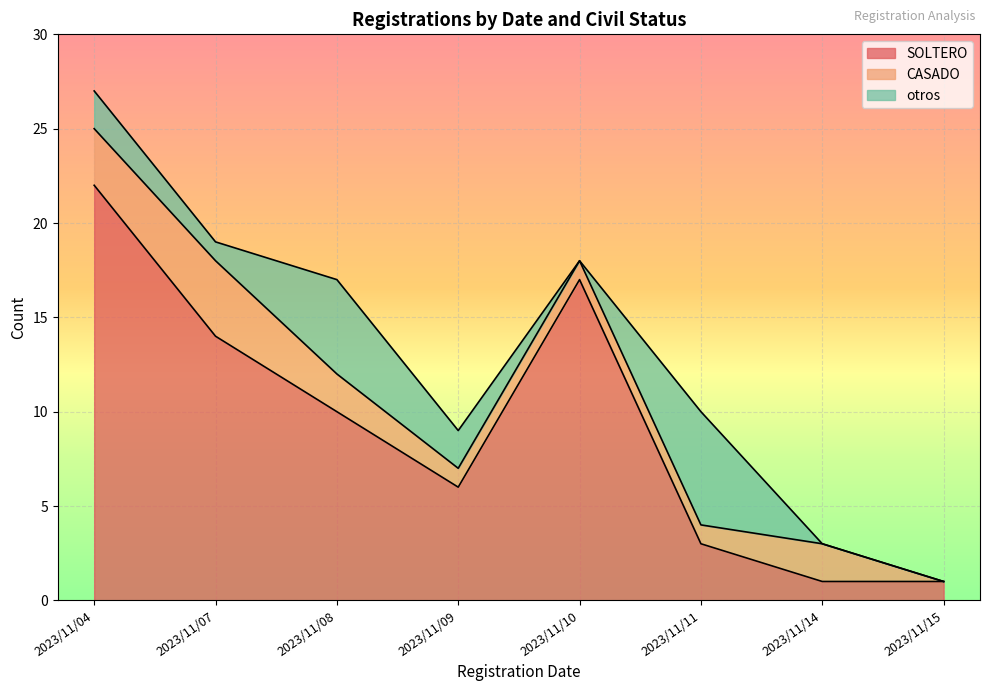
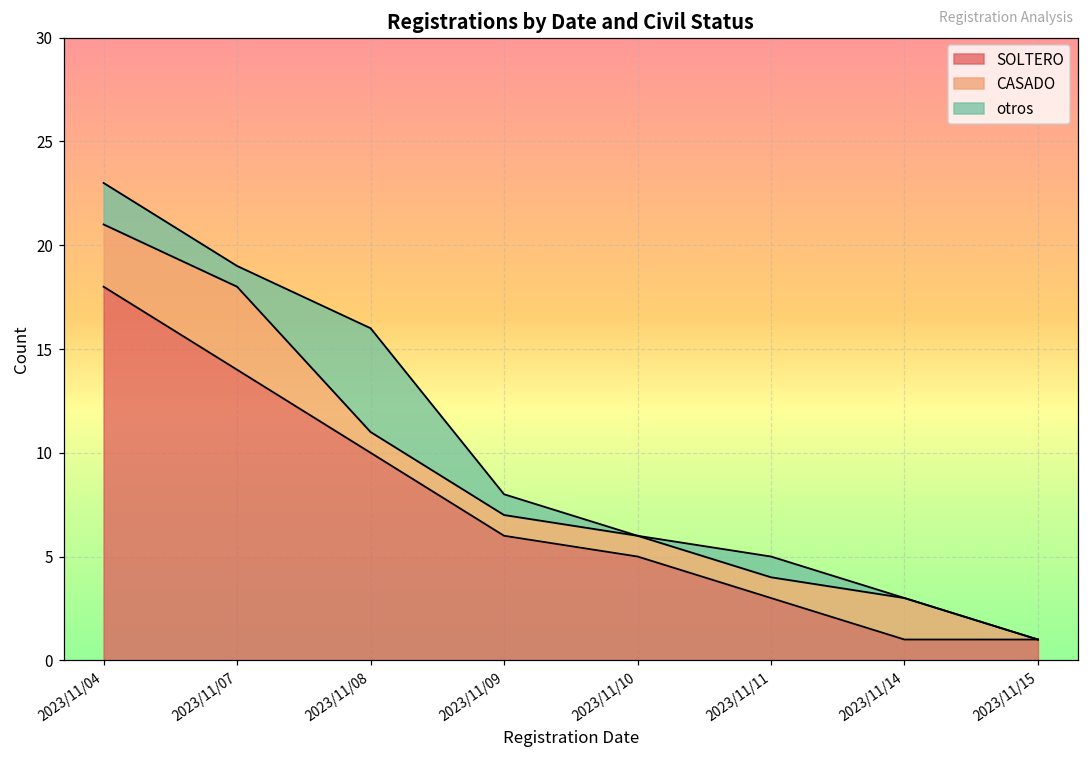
  {
    "SOLTERO": {
-     "2023/11/04": 22,
+     "2023/11/04": 18,
      "2023/11/07": 14,
      "2023/11/08": 10,
      "2023/11/09": 6,
-     "2023/11/10": 17,
+     "2023/11/10": 5,
      "2023/11/11": 3,
      "2023/11/14": 1
    },
    "CASADO": {
      "2023/11/04": 3,
      "2023/11/07": 4,
-     "2023/11/08": 2,
+     "2023/11/08": 1,
      "2023/11/09": 1,
      "2023/11/11": 1
    },
    "otros": {
      "2023/11/04": 2,
      "2023/11/07": 1,
      "2023/11/08": 5,
-     "2023/11/09": 2,
-     "2023/11/11": 6
+     "2023/11/09": 1,
+     "2023/11/11": 1
    }
  }
